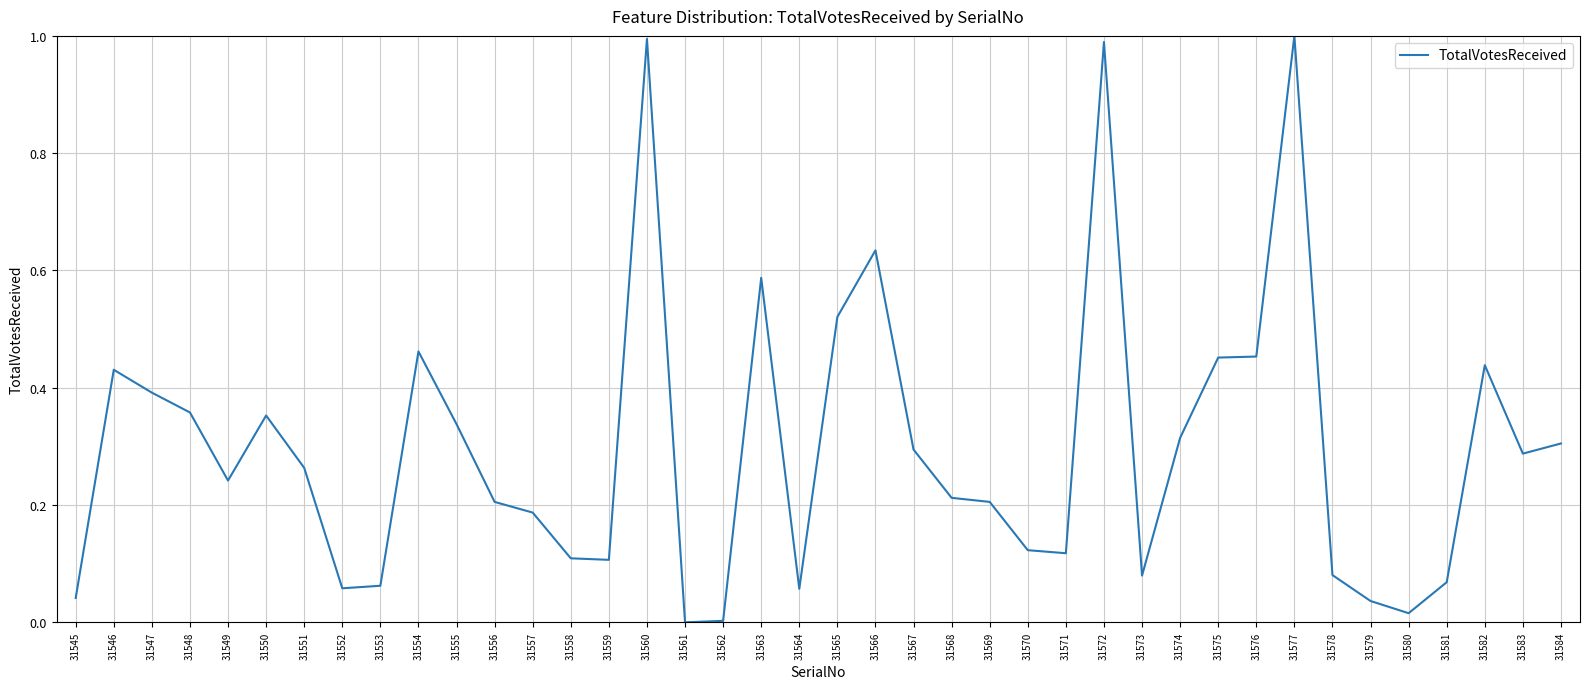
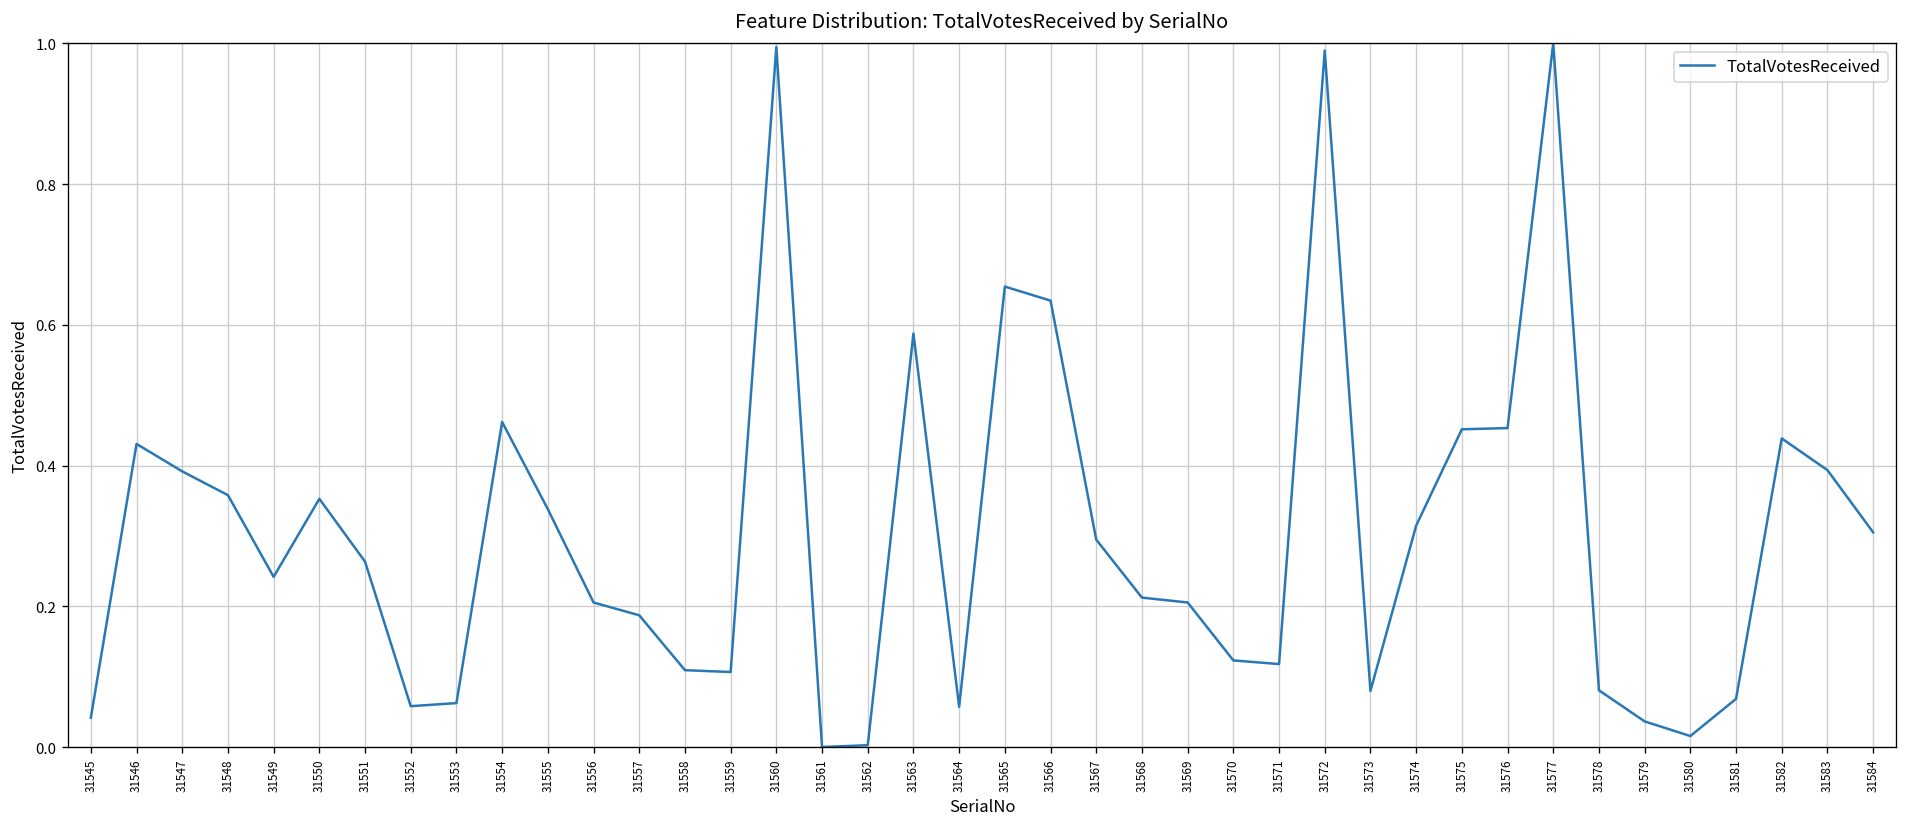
  {
    "31545": 0.04,
    "31546": 0.43,
    "31547": 0.39,
    "31548": 0.36,
    "31549": 0.24,
    "31550": 0.35,
    "31551": 0.26,
    "31552": 0.06,
    "31553": 0.06,
    "31554": 0.46,
    "31555": 0.34,
    "31556": 0.21,
    "31557": 0.19,
    "31558": 0.11,
    "31559": 0.11,
    "31560": 0.99,
    "31561": 0.00,
    "31562": 0.00,
    "31563": 0.59,
    "31564": 0.06,
-   "31565": 0.52,
+   "31565": 0.65,
    "31566": 0.63,
    "31567": 0.29,
    "31568": 0.21,
    "31569": 0.21,
    "31570": 0.12,
    "31571": 0.12,
    "31572": 0.99,
    "31573": 0.08,
    "31574": 0.31,
    "31575": 0.45,
    "31576": 0.45,
    "31577": 1.00,
    "31578": 0.08,
    "31579": 0.04,
    "31580": 0.02,
    "31581": 0.07,
    "31582": 0.44,
-   "31583": 0.29,
+   "31583": 0.39,
    "31584": 0.31
  }
